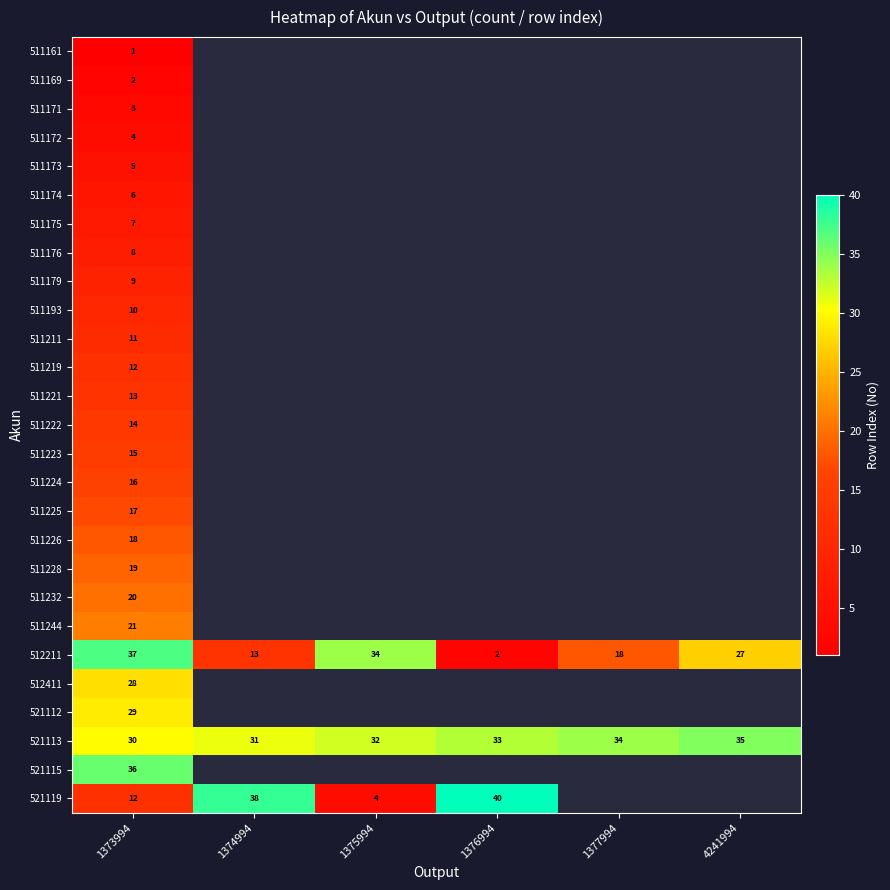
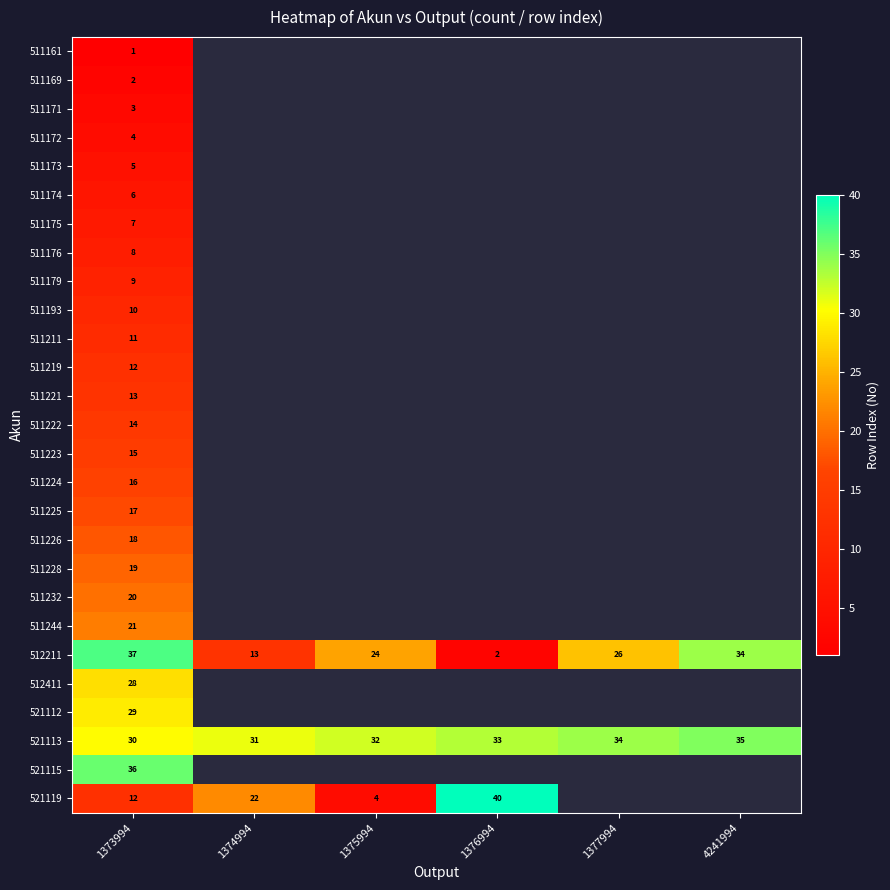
  {
    "511161": {
      "1373994": 1
    },
    "511169": {
      "1373994": 2
    },
    "511171": {
      "1373994": 3
    },
    "511172": {
      "1373994": 4
    },
    "511173": {
      "1373994": 5
    },
    "511174": {
      "1373994": 6
    },
    "511175": {
      "1373994": 7
    },
    "511176": {
      "1373994": 8
    },
    "511179": {
      "1373994": 9
    },
    "511193": {
      "1373994": 10
    },
    "511211": {
      "1373994": 11
    },
    "511219": {
      "1373994": 12
    },
    "511221": {
      "1373994": 13
    },
    "511222": {
      "1373994": 14
    },
    "511223": {
      "1373994": 15
    },
    "511224": {
      "1373994": 16
    },
    "511225": {
      "1373994": 17
    },
    "511226": {
      "1373994": 18
    },
    "511228": {
      "1373994": 19
    },
    "511232": {
      "1373994": 20
    },
    "511244": {
      "1373994": 21
    },
    "512211": {
      "1373994": 37,
      "1374994": 13,
-     "1375994": 34,
+     "1375994": 24,
      "1376994": 2,
-     "1377994": 18,
-     "4241994": 27
+     "1377994": 26,
+     "4241994": 34
    },
    "512411": {
      "1373994": 28
    },
    "521112": {
      "1373994": 29
    },
    "521113": {
      "1373994": 30,
      "1374994": 31,
      "1375994": 32,
      "1376994": 33,
      "1377994": 34,
      "4241994": 35
    },
    "521115": {
      "1373994": 36
    },
    "521119": {
      "1373994": 12,
-     "1374994": 38,
+     "1374994": 22,
      "1375994": 4,
      "1376994": 40
    }
  }
